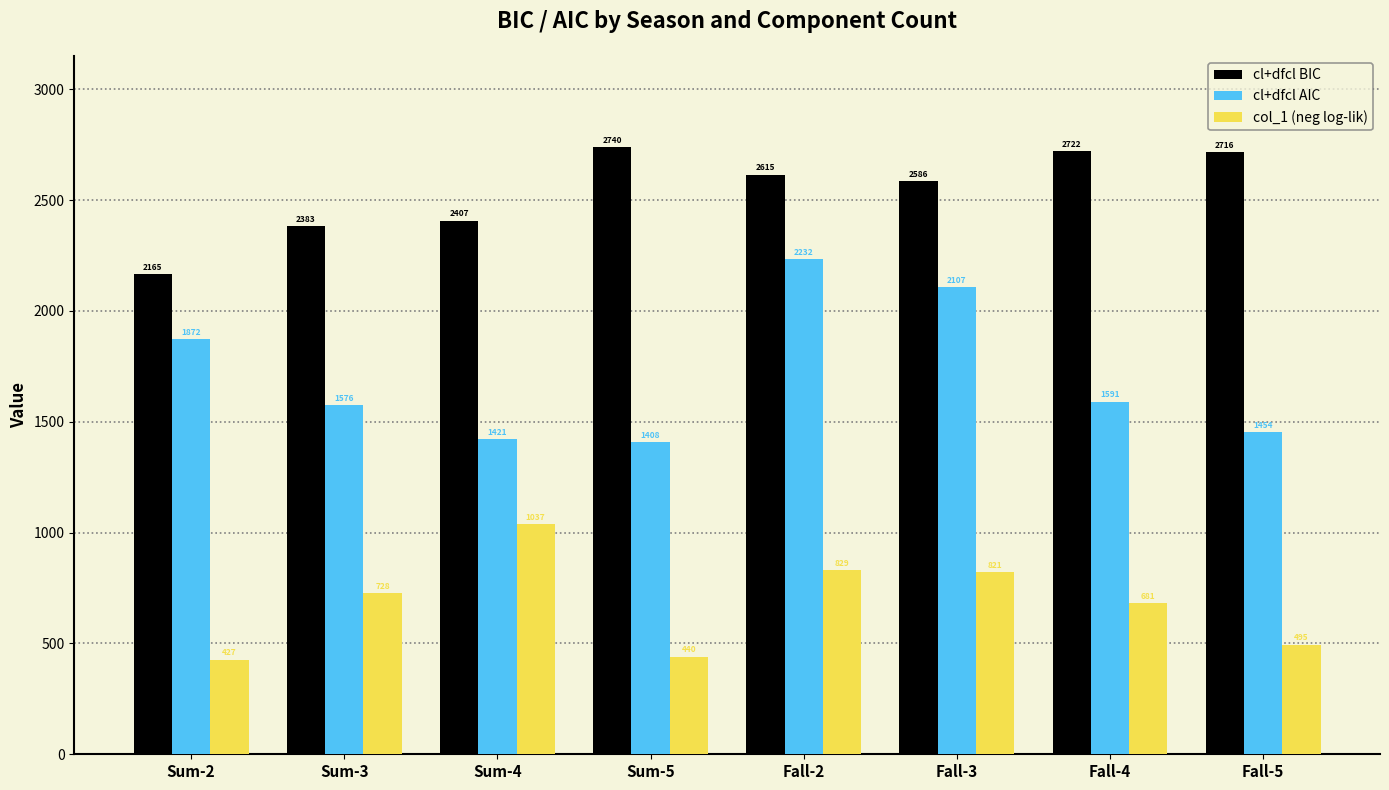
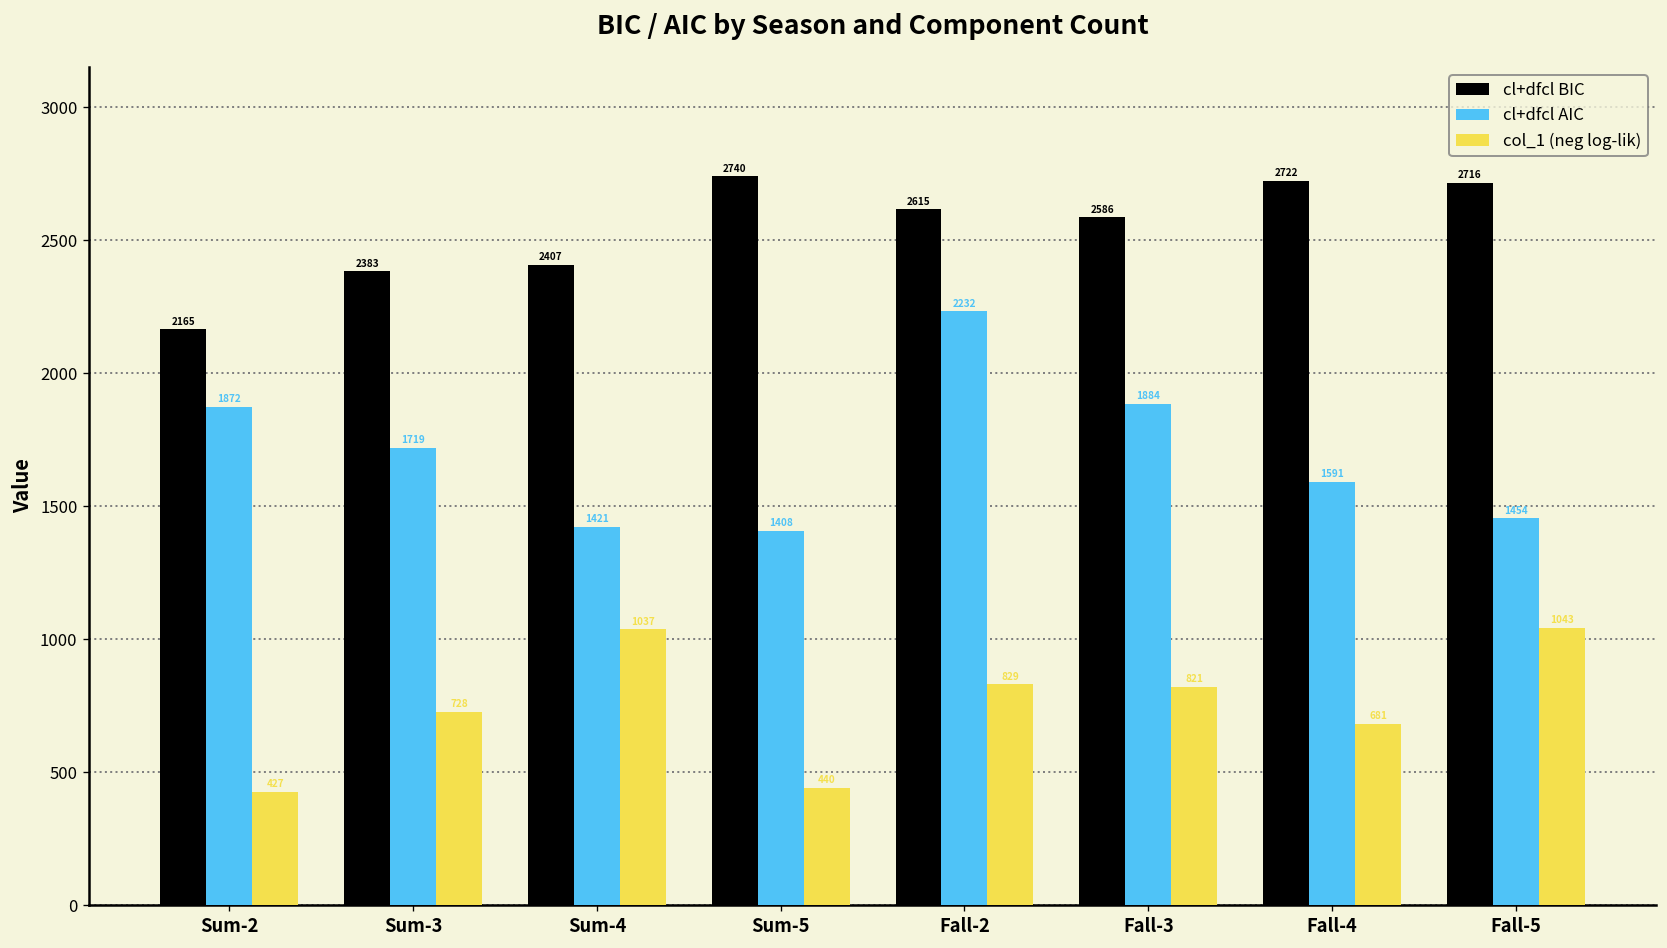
  {
    "cl+dfcl BIC": {
      "Sum-2": 2165,
      "Sum-3": 2383,
      "Sum-4": 2407,
      "Sum-5": 2740,
      "Fall-2": 2615,
      "Fall-3": 2586,
      "Fall-4": 2722,
      "Fall-5": 2716
    },
    "cl+dfcl AIC": {
      "Sum-2": 1872,
-     "Sum-3": 1576,
+     "Sum-3": 1719,
      "Sum-4": 1421,
      "Sum-5": 1408,
      "Fall-2": 2232,
-     "Fall-3": 2107,
+     "Fall-3": 1884,
      "Fall-4": 1591,
      "Fall-5": 1454
    },
    "col_1 (neg log-lik)": {
      "Sum-2": 427,
      "Sum-3": 728,
      "Sum-4": 1037,
      "Sum-5": 440,
      "Fall-2": 829,
      "Fall-3": 821,
      "Fall-4": 681,
-     "Fall-5": 495
+     "Fall-5": 1043
    }
  }
